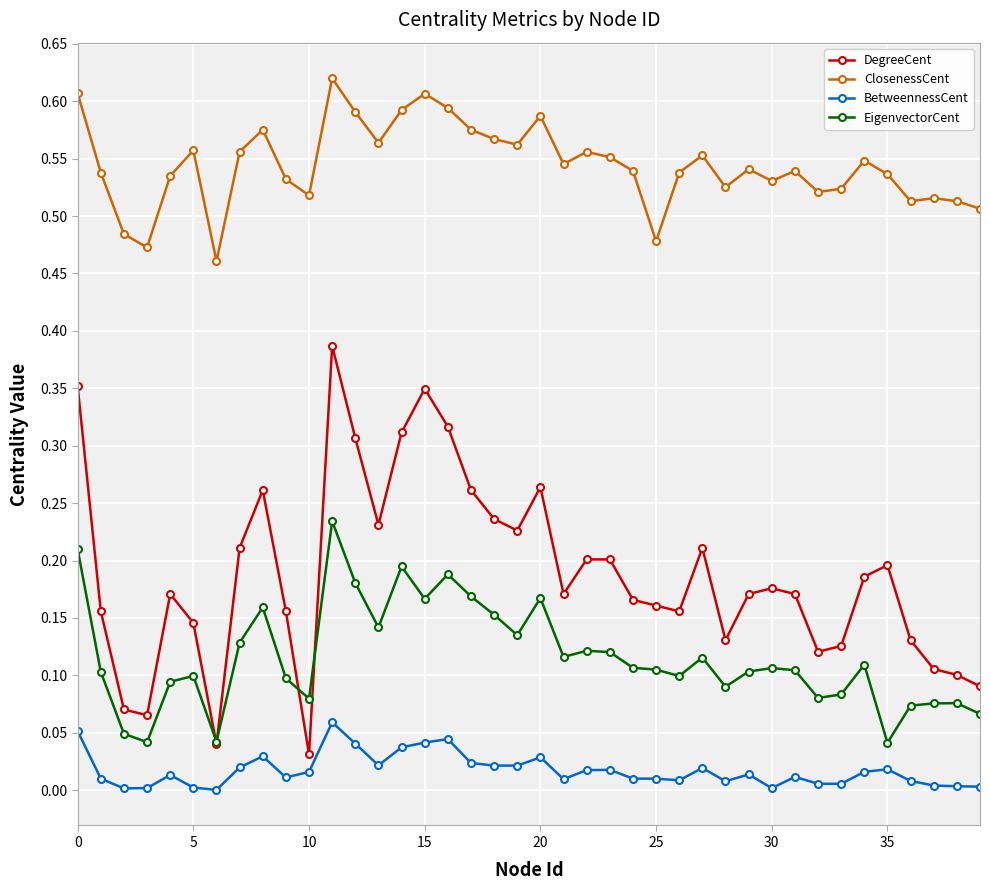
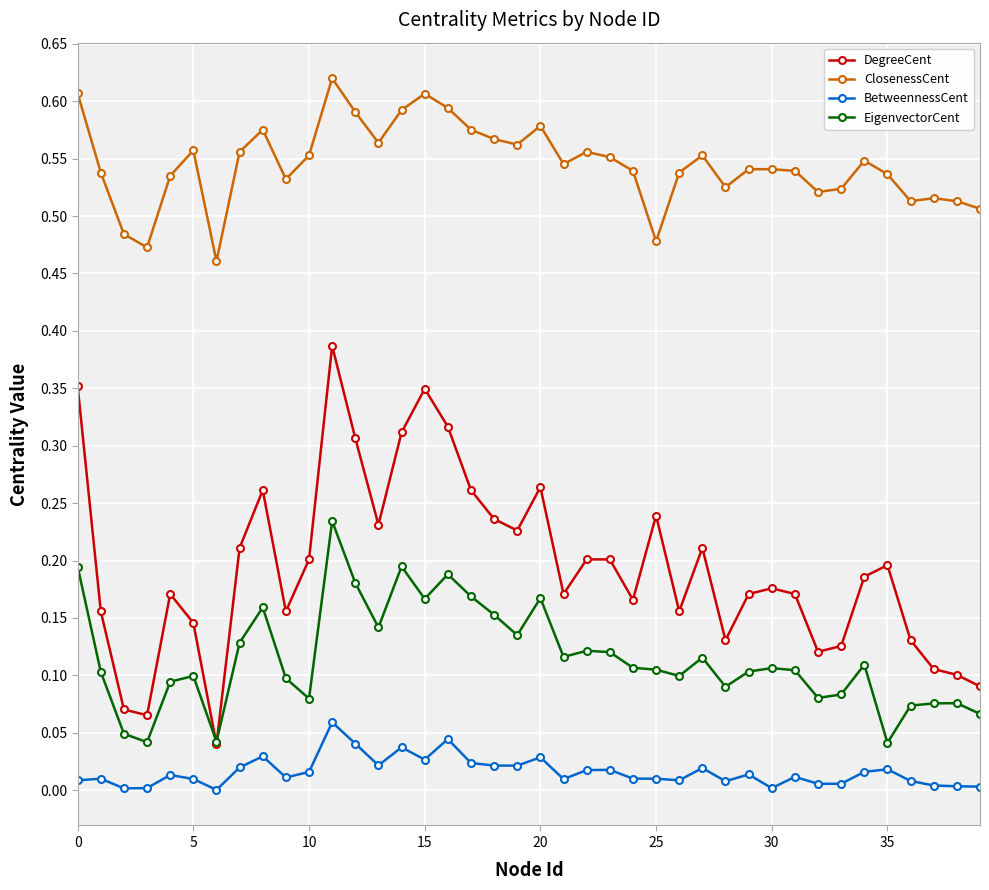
  {
    "DegreeCent": {
      "0": 0.352,
      "5": 0.146,
-     "10": 0.031,
+     "10": 0.201,
      "15": 0.350,
      "20": 0.264,
-     "25": 0.161,
+     "25": 0.239,
      "30": 0.176,
      "35": 0.196
    },
    "ClosenessCent": {
      "0": 0.607,
      "5": 0.557,
-     "10": 0.518,
+     "10": 0.553,
      "15": 0.607,
-     "20": 0.587,
+     "20": 0.578,
      "25": 0.478,
-     "30": 0.531,
+     "30": 0.541,
      "35": 0.536
    },
    "BetweennessCent": {
-     "0": 0.052,
-     "5": 0.002,
+     "0": 0.009,
+     "5": 0.010,
      "10": 0.016,
-     "15": 0.042,
+     "15": 0.027,
      "20": 0.029,
      "25": 0.010,
      "30": 0.002,
      "35": 0.018
    },
    "EigenvectorCent": {
-     "0": 0.210,
+     "0": 0.195,
      "5": 0.100,
      "10": 0.080,
      "15": 0.167,
      "20": 0.167,
      "25": 0.105,
      "30": 0.106,
      "35": 0.041
    }
  }
